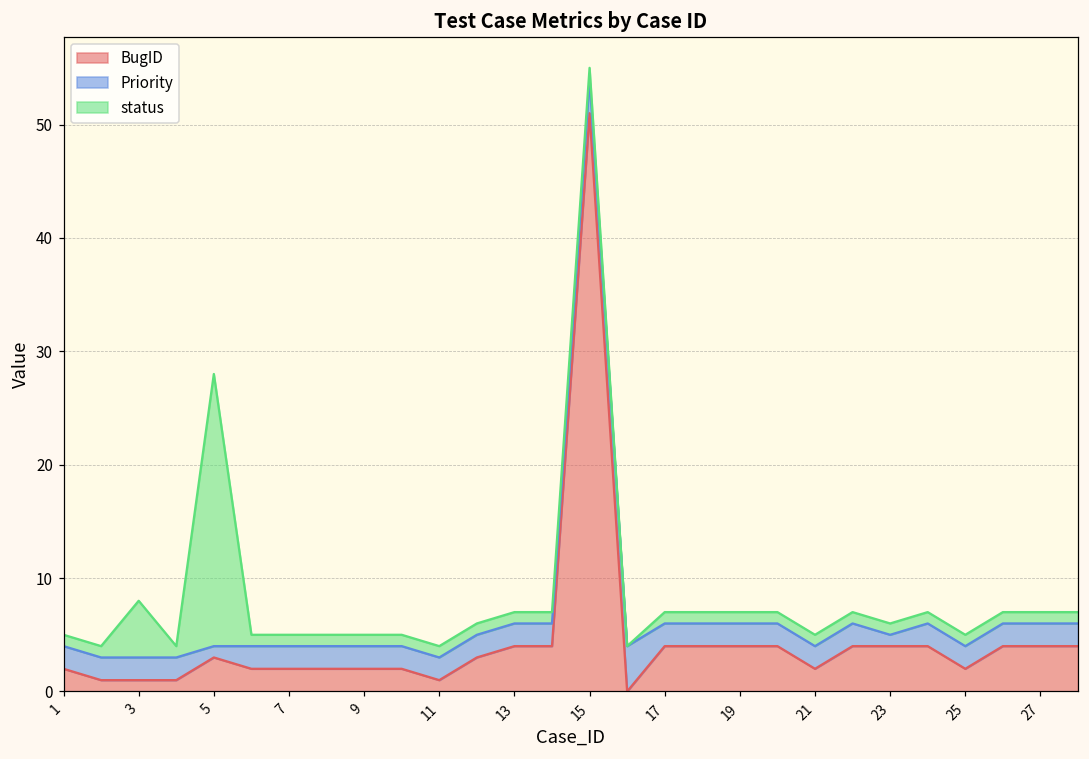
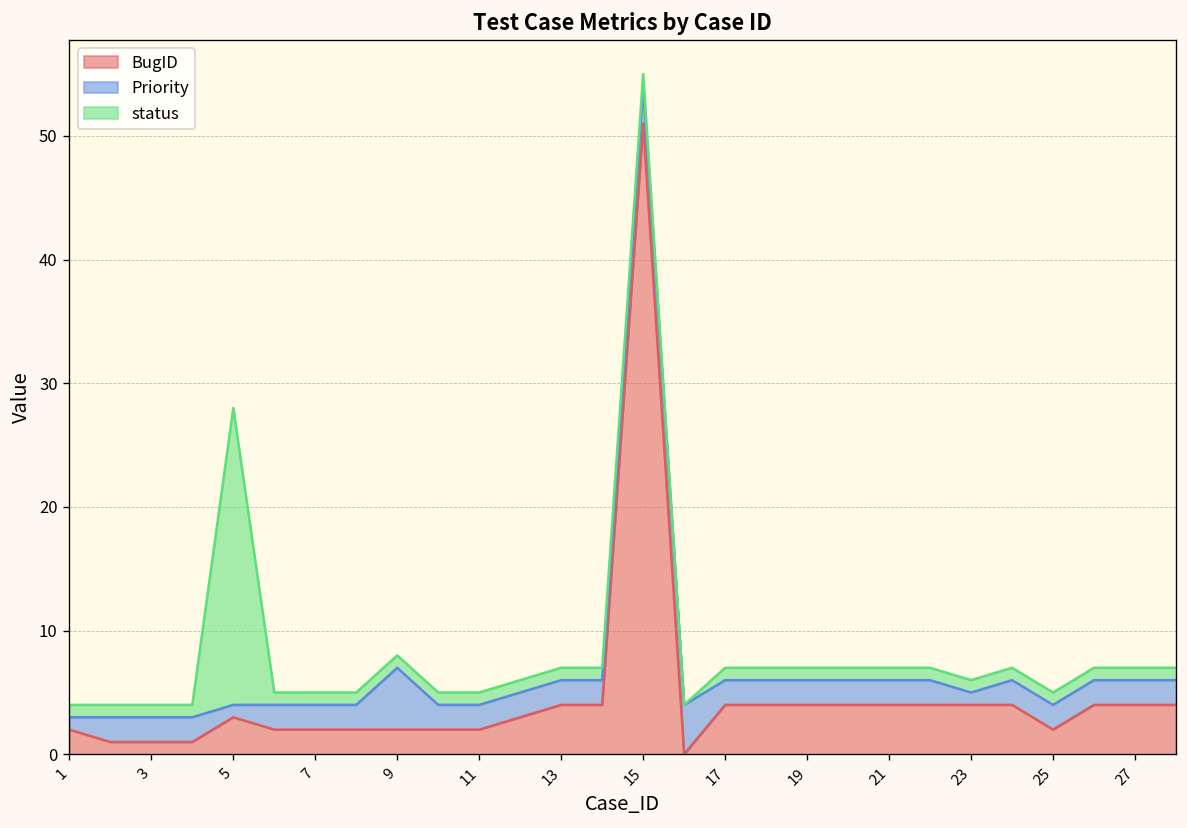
  {
    "BugID": {
      "1": 2,
      "3": 1,
      "5": 3,
      "7": 2,
      "9": 2,
-     "11": 1,
+     "11": 2,
      "13": 4,
      "15": 51,
      "17": 4,
      "19": 4,
-     "21": 2,
+     "21": 4,
      "23": 4,
      "25": 2,
      "27": 4
    },
    "Priority": {
-     "1": 2,
+     "1": 1,
      "3": 2,
      "5": 1,
      "7": 2,
-     "9": 2,
+     "9": 5,
      "11": 2,
      "13": 2,
      "15": 3,
      "17": 2,
      "19": 2,
      "21": 2,
      "23": 1,
      "25": 2,
      "27": 2
    },
    "status": {
      "1": 1,
-     "3": 5,
+     "3": 1,
      "5": 24,
      "7": 1,
      "9": 1,
      "11": 1,
      "13": 1,
      "15": 1,
      "17": 1,
      "19": 1,
      "21": 1,
      "23": 1,
      "25": 1,
      "27": 1
    }
  }
